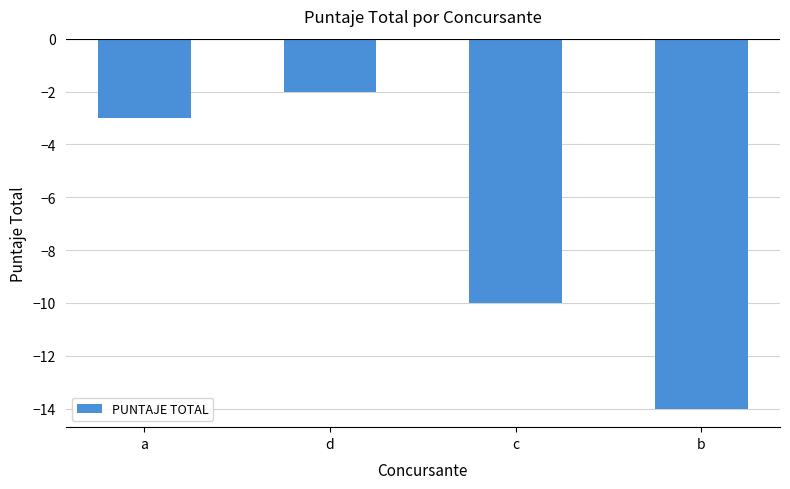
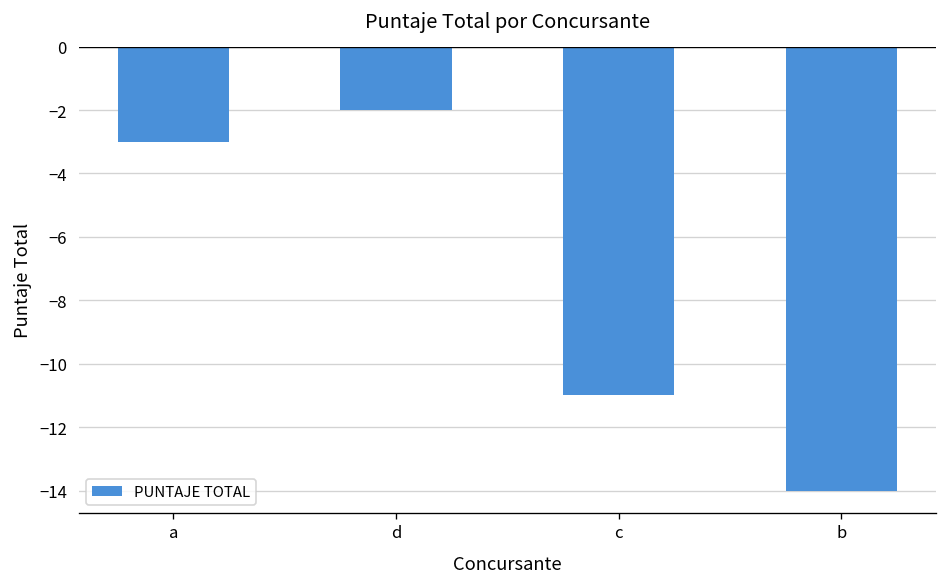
  {
    "a": -3,
    "d": -2,
-   "c": -10,
+   "c": -11,
    "b": -14
  }
